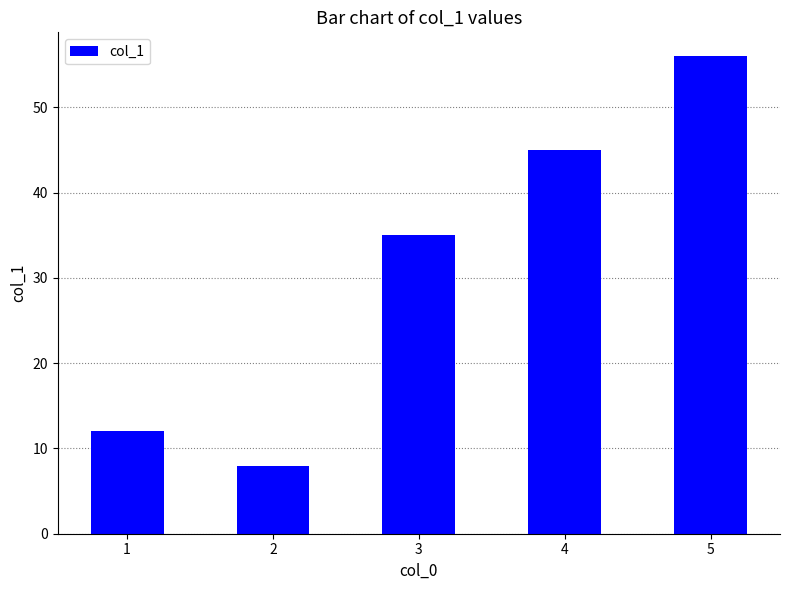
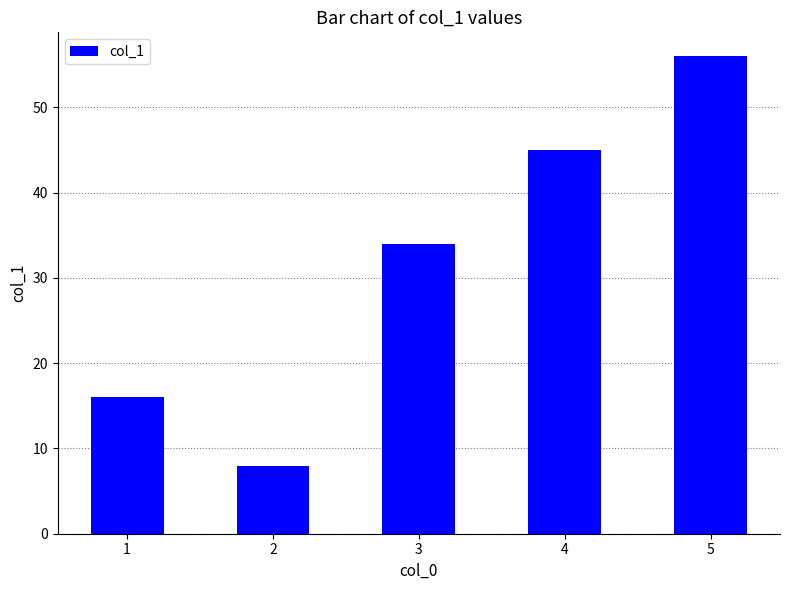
  {
-   "1": 12,
+   "1": 16,
    "2": 8,
-   "3": 35,
+   "3": 34,
    "4": 45,
    "5": 56
  }
